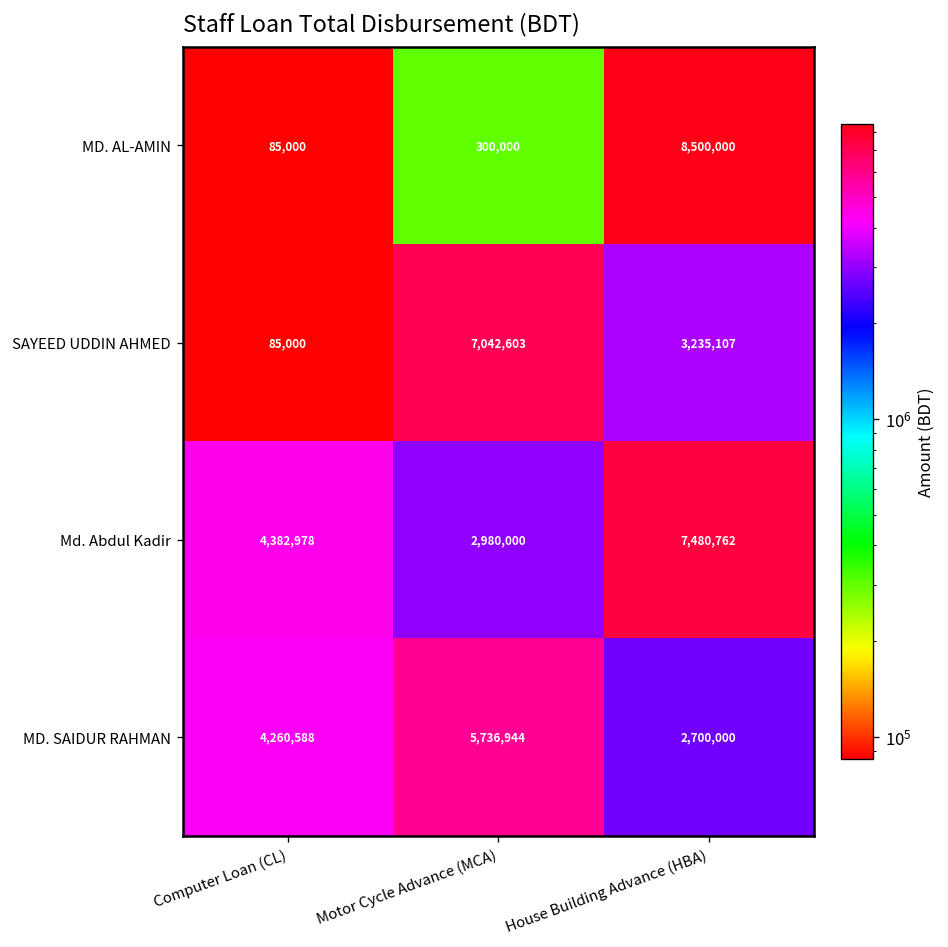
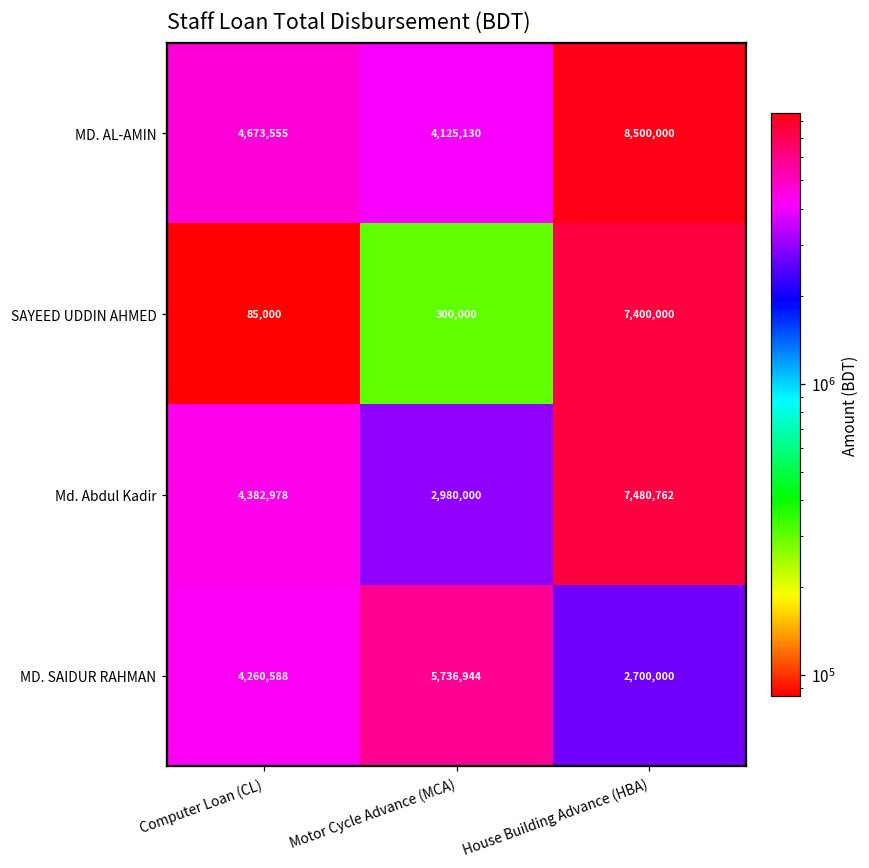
  {
    "MD. AL-AMIN": {
-     "Computer Loan (CL)": "85,000",
-     "Motor Cycle Advance (MCA)": "300,000",
+     "Computer Loan (CL)": "4,673,555",
+     "Motor Cycle Advance (MCA)": "4,125,130",
      "House Building Advance (HBA)": "8,500,000"
    },
    "SAYEED UDDIN AHMED": {
      "Computer Loan (CL)": "85,000",
-     "Motor Cycle Advance (MCA)": "7,042,603",
-     "House Building Advance (HBA)": "3,235,107"
+     "Motor Cycle Advance (MCA)": "300,000",
+     "House Building Advance (HBA)": "7,400,000"
    },
    "Md. Abdul Kadir": {
      "Computer Loan (CL)": "4,382,978",
      "Motor Cycle Advance (MCA)": "2,980,000",
      "House Building Advance (HBA)": "7,480,762"
    },
    "MD. SAIDUR RAHMAN": {
      "Computer Loan (CL)": "4,260,588",
      "Motor Cycle Advance (MCA)": "5,736,944",
      "House Building Advance (HBA)": "2,700,000"
    }
  }
